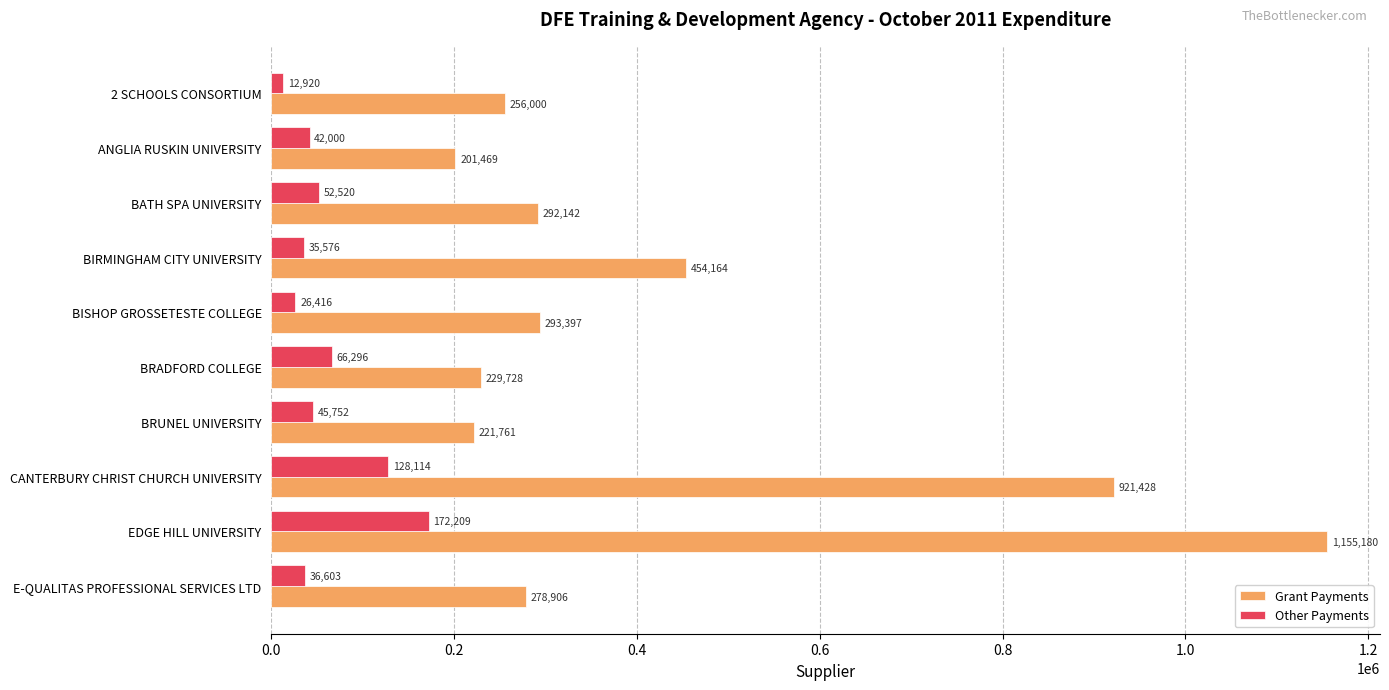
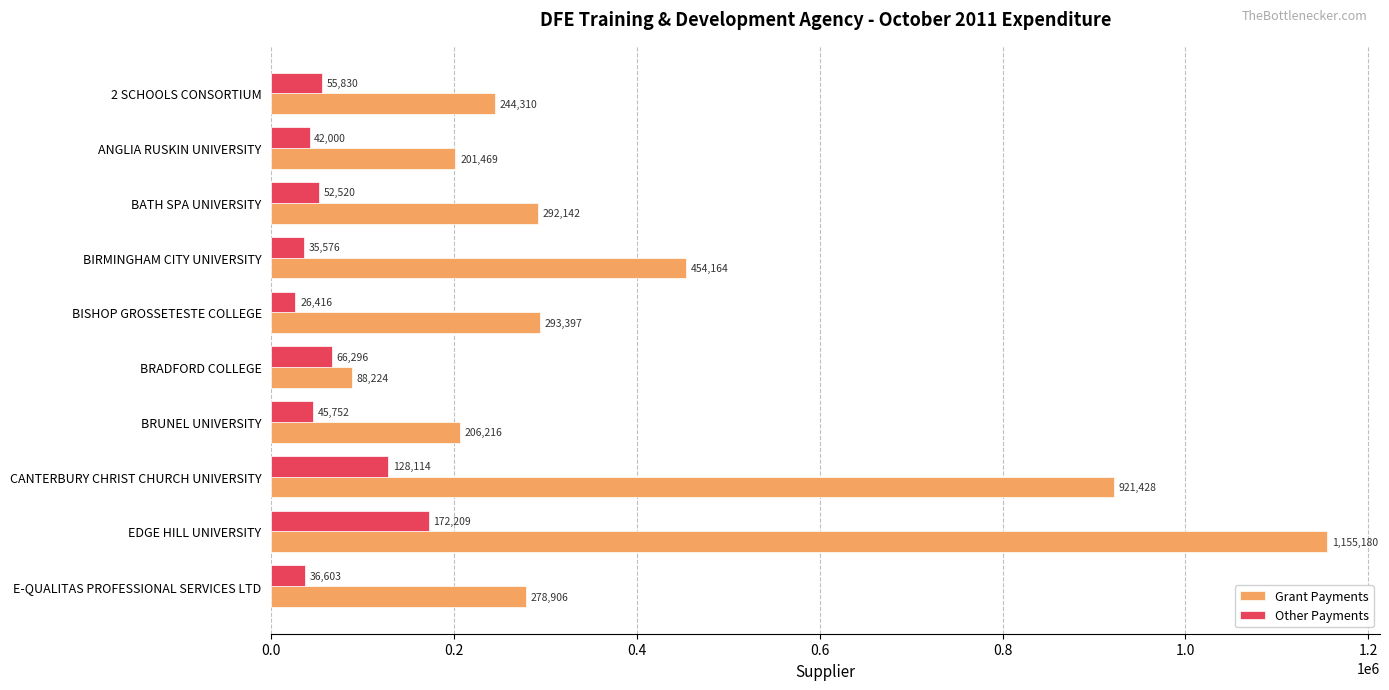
  {
    "Grant Payments": {
-     "2 SCHOOLS CONSORTIUM": "256,000",
+     "2 SCHOOLS CONSORTIUM": "244,310",
      "ANGLIA RUSKIN UNIVERSITY": "201,469",
      "BATH SPA UNIVERSITY": "292,142",
      "BIRMINGHAM CITY UNIVERSITY": "454,164",
      "BISHOP GROSSETESTE COLLEGE": "293,397",
-     "BRADFORD COLLEGE": "229,728",
-     "BRUNEL UNIVERSITY": "221,761",
+     "BRADFORD COLLEGE": "88,224",
+     "BRUNEL UNIVERSITY": "206,216",
      "CANTERBURY CHRIST CHURCH UNIVERSITY": "921,428",
      "EDGE HILL UNIVERSITY": "1,155,180",
      "E-QUALITAS PROFESSIONAL SERVICES LTD": "278,906"
    },
    "Other Payments": {
-     "2 SCHOOLS CONSORTIUM": "12,920",
+     "2 SCHOOLS CONSORTIUM": "55,830",
      "ANGLIA RUSKIN UNIVERSITY": "42,000",
      "BATH SPA UNIVERSITY": "52,520",
      "BIRMINGHAM CITY UNIVERSITY": "35,576",
      "BISHOP GROSSETESTE COLLEGE": "26,416",
      "BRADFORD COLLEGE": "66,296",
      "BRUNEL UNIVERSITY": "45,752",
      "CANTERBURY CHRIST CHURCH UNIVERSITY": "128,114",
      "EDGE HILL UNIVERSITY": "172,209",
      "E-QUALITAS PROFESSIONAL SERVICES LTD": "36,603"
    }
  }
